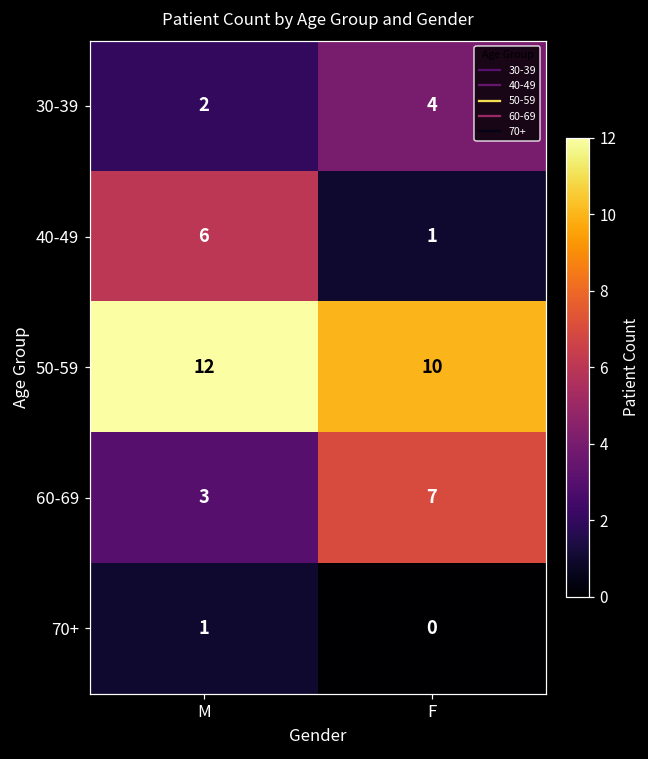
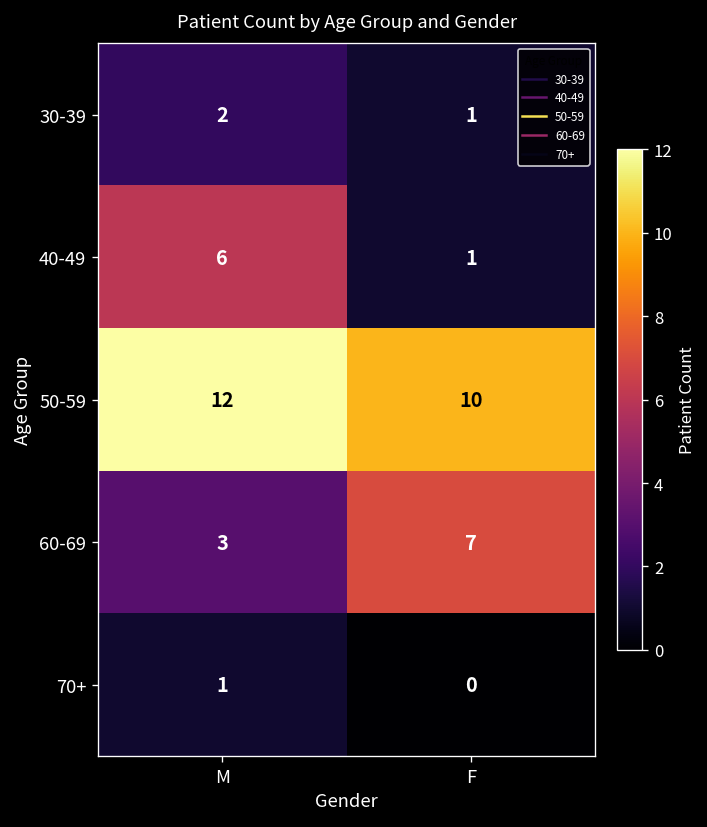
  {
    "30-39": {
      "M": 2,
-     "F": 4
+     "F": 1
    },
    "40-49": {
      "M": 6,
      "F": 1
    },
    "50-59": {
      "M": 12,
      "F": 10
    },
    "60-69": {
      "M": 3,
      "F": 7
    },
    "70+": {
      "M": 1,
      "F": 0
    }
  }
